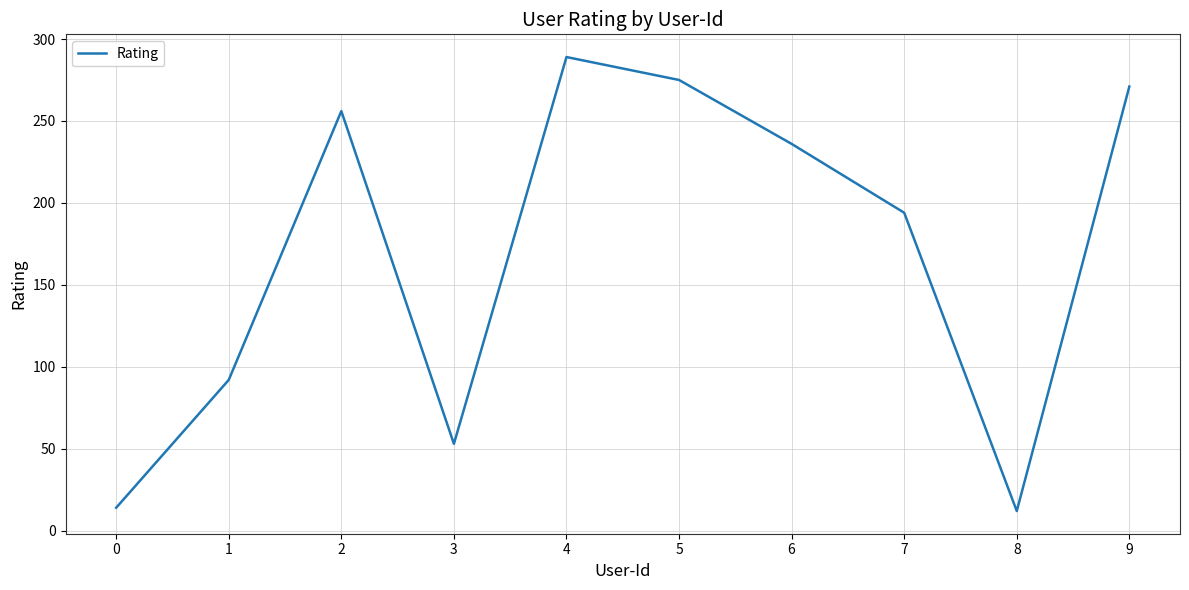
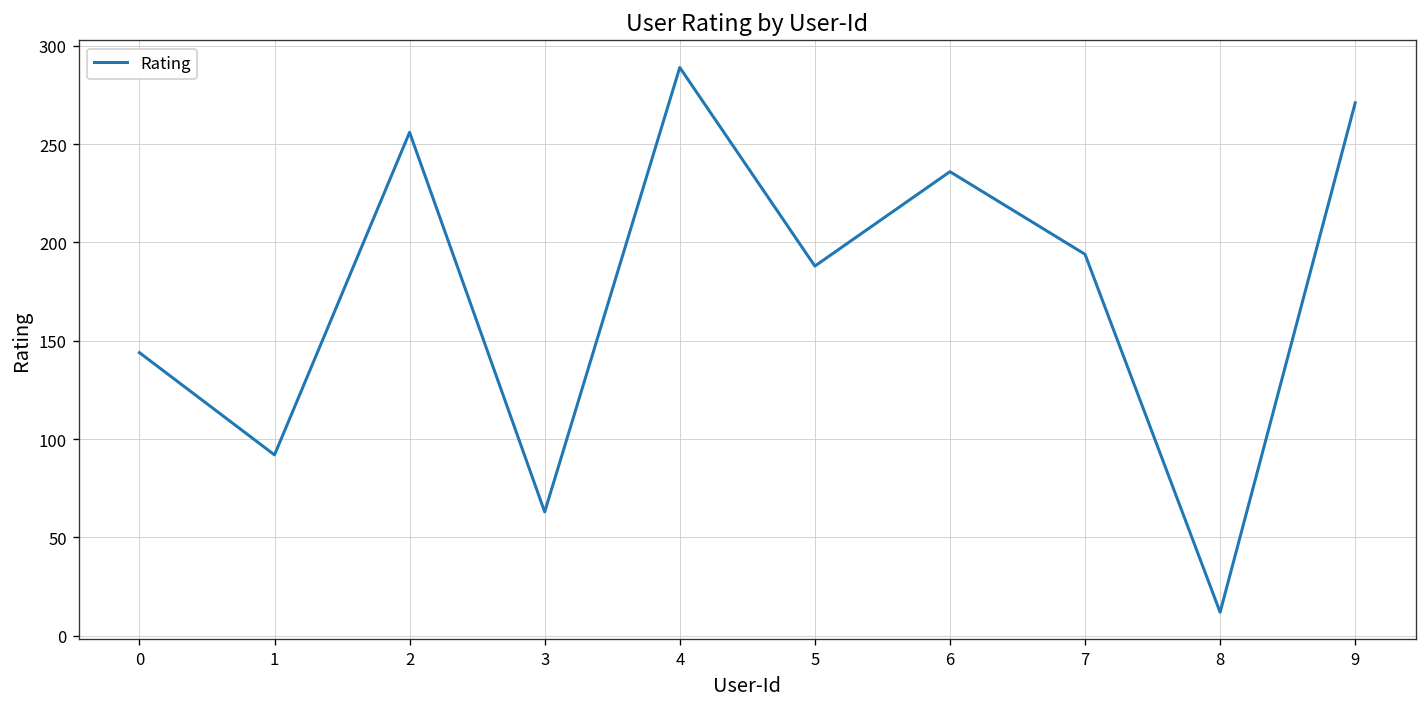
  {
-   "0": 14,
+   "0": 144,
    "1": 92,
    "2": 256,
-   "3": 53,
+   "3": 63,
    "4": 289,
-   "5": 275,
+   "5": 188,
    "6": 236,
    "7": 194,
    "8": 12,
    "9": 271
  }
